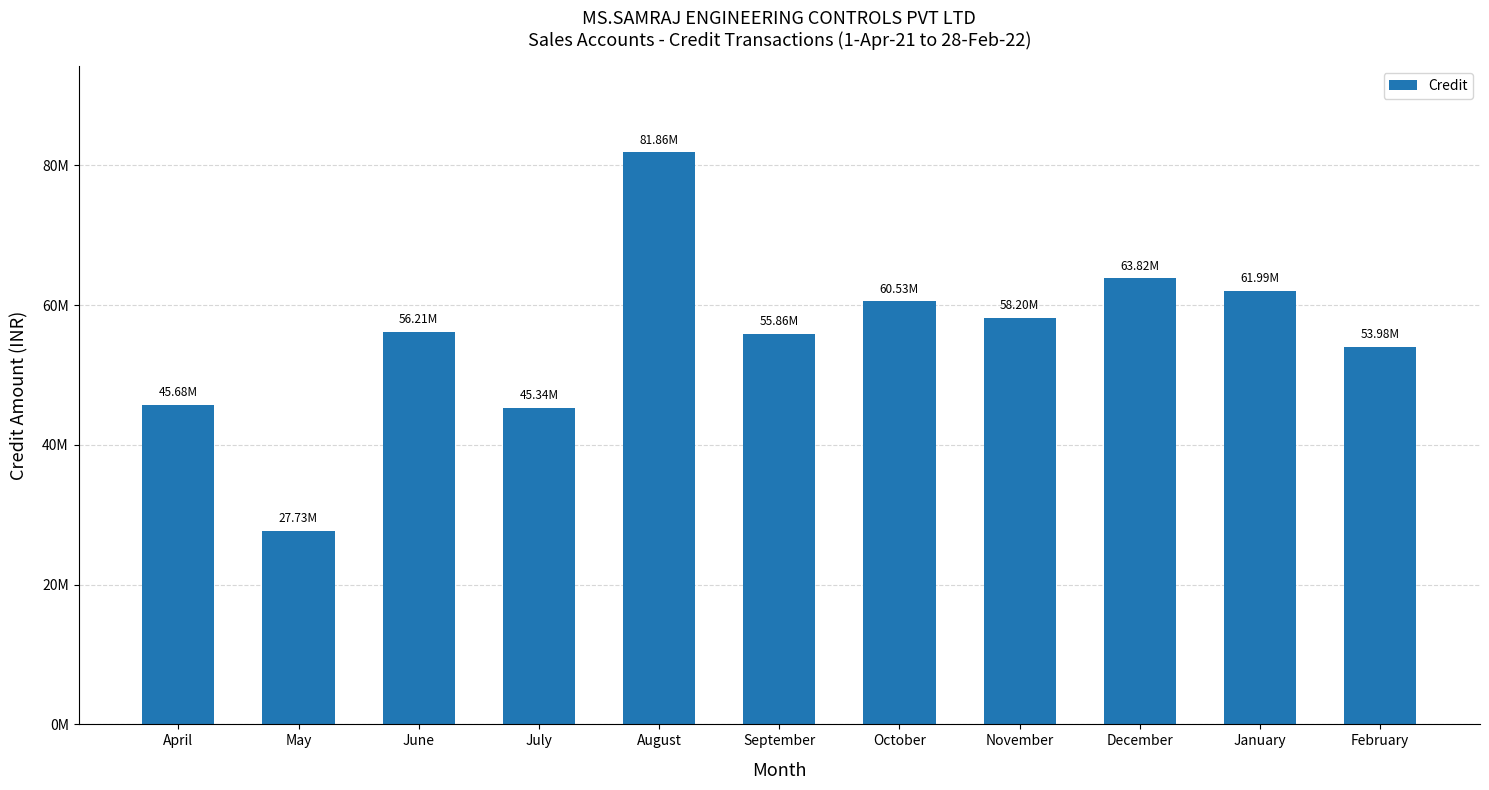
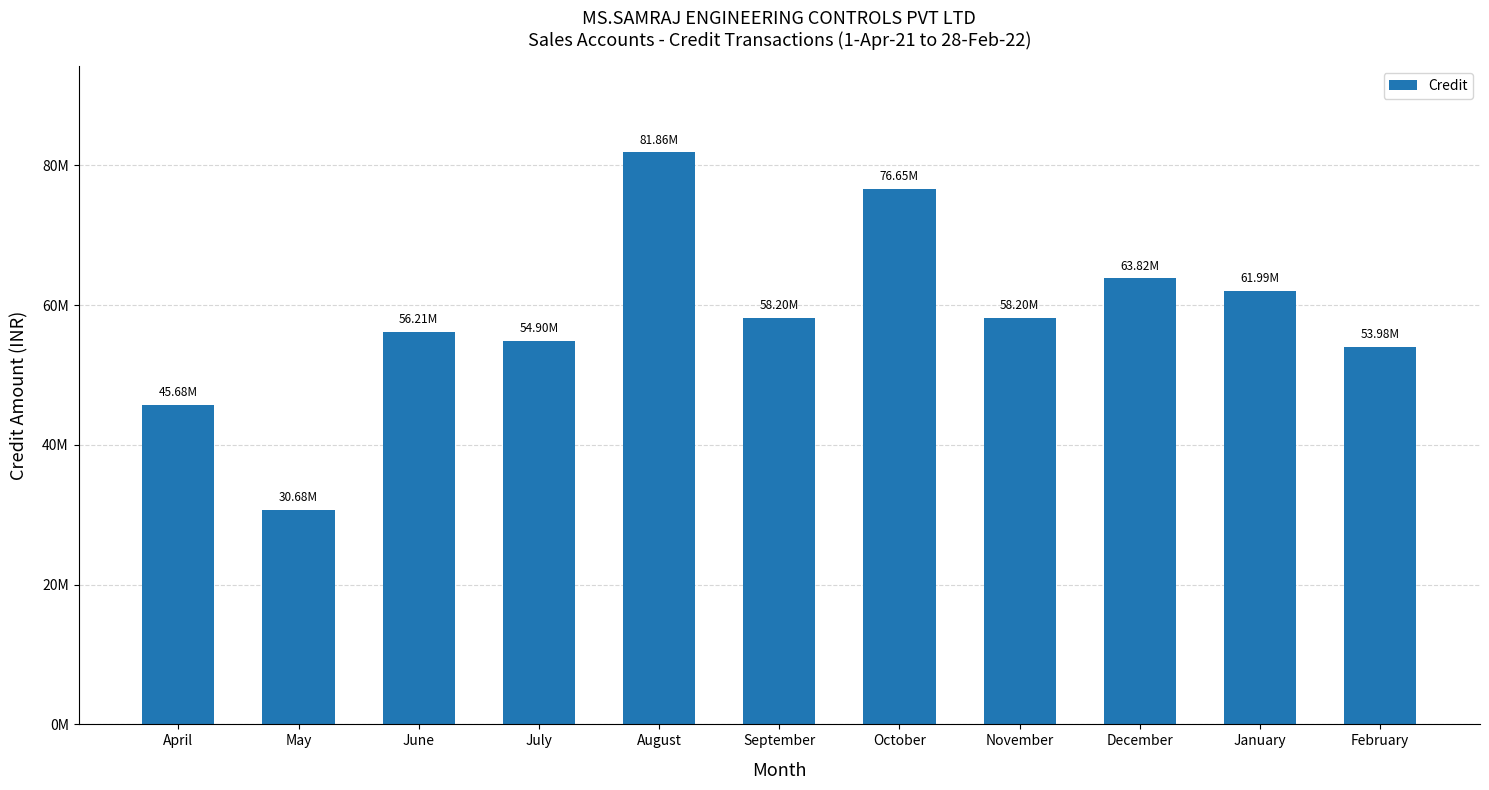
  {
    "April": "45.68M",
-   "May": "27.73M",
+   "May": "30.68M",
    "June": "56.21M",
-   "July": "45.34M",
+   "July": "54.90M",
    "August": "81.86M",
-   "September": "55.86M",
-   "October": "60.53M",
+   "September": "58.20M",
+   "October": "76.65M",
    "November": "58.20M",
    "December": "63.82M",
    "January": "61.99M",
    "February": "53.98M"
  }
